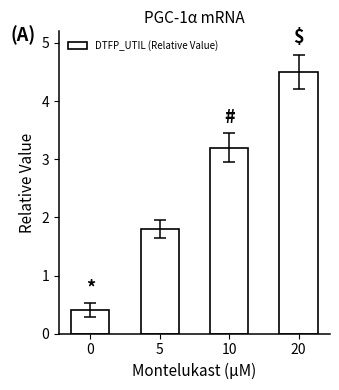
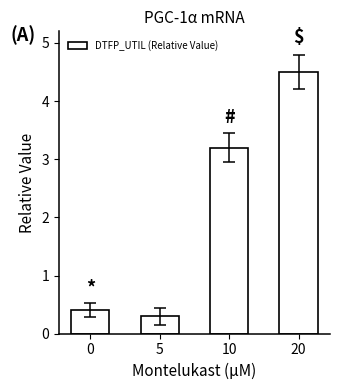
  {
    "DTFP_UTIL (Relative Value)": {
      "0": 0.4,
-     "5": 1.8,
+     "5": 0.3,
      "10": 3.2,
      "20": 4.5
    }
  }
